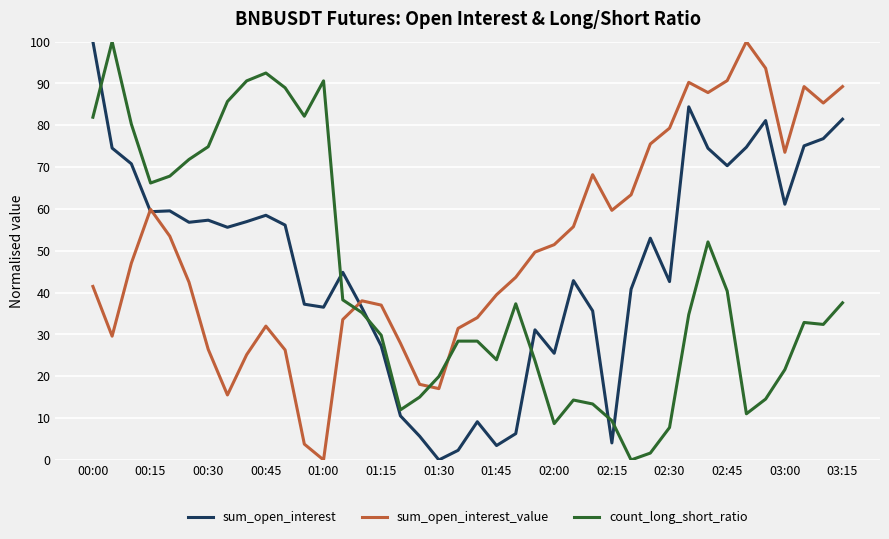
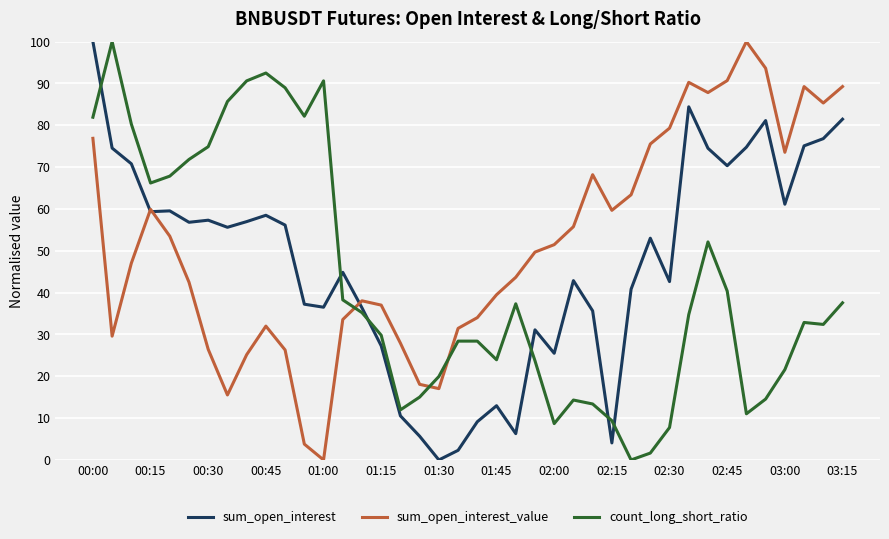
  {
    "sum_open_interest": {
      "00:00": 100,
      "00:30": 57,
      "00:45": 58,
      "01:00": 37,
      "01:15": 27,
      "01:30": 0,
-     "01:45": 3,
+     "01:45": 13,
      "02:00": 25,
      "02:15": 4,
      "02:30": 43,
      "02:45": 70,
      "03:00": 61,
      "03:15": 81
    },
    "sum_open_interest_value": {
-     "00:00": 41,
+     "00:00": 77,
      "00:30": 26,
      "00:45": 32,
      "01:00": 0,
      "01:15": 37,
      "01:30": 17,
      "01:45": 39,
      "02:00": 51,
      "02:15": 60,
      "02:30": 79,
      "02:45": 91,
      "03:00": 74,
      "03:15": 89
    },
    "count_long_short_ratio": {
      "00:00": 82,
      "00:15": 66,
      "00:30": 75,
      "00:45": 92,
      "01:00": 91,
      "01:15": 30,
      "01:30": 20,
      "01:45": 24,
      "02:00": 9,
      "02:15": 9,
      "02:30": 8,
      "02:45": 40,
      "03:00": 22,
      "03:15": 38
    }
  }
